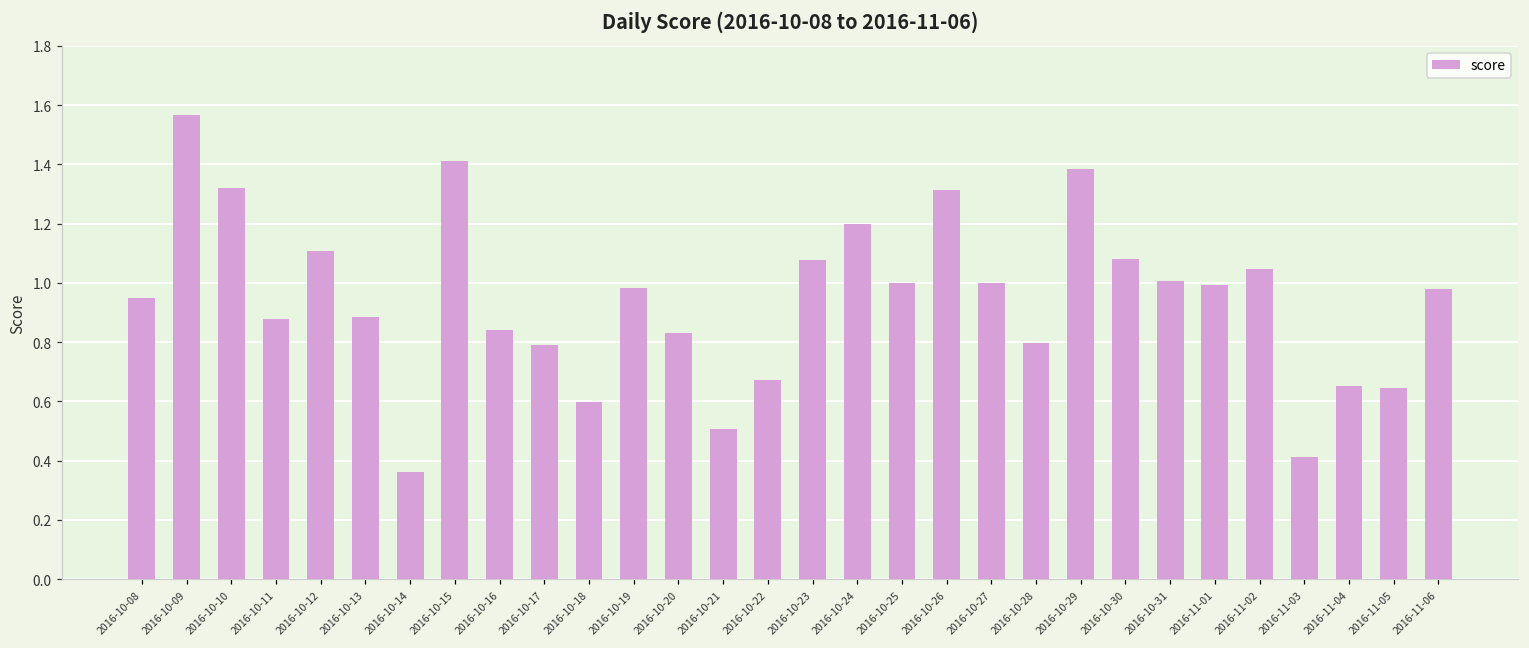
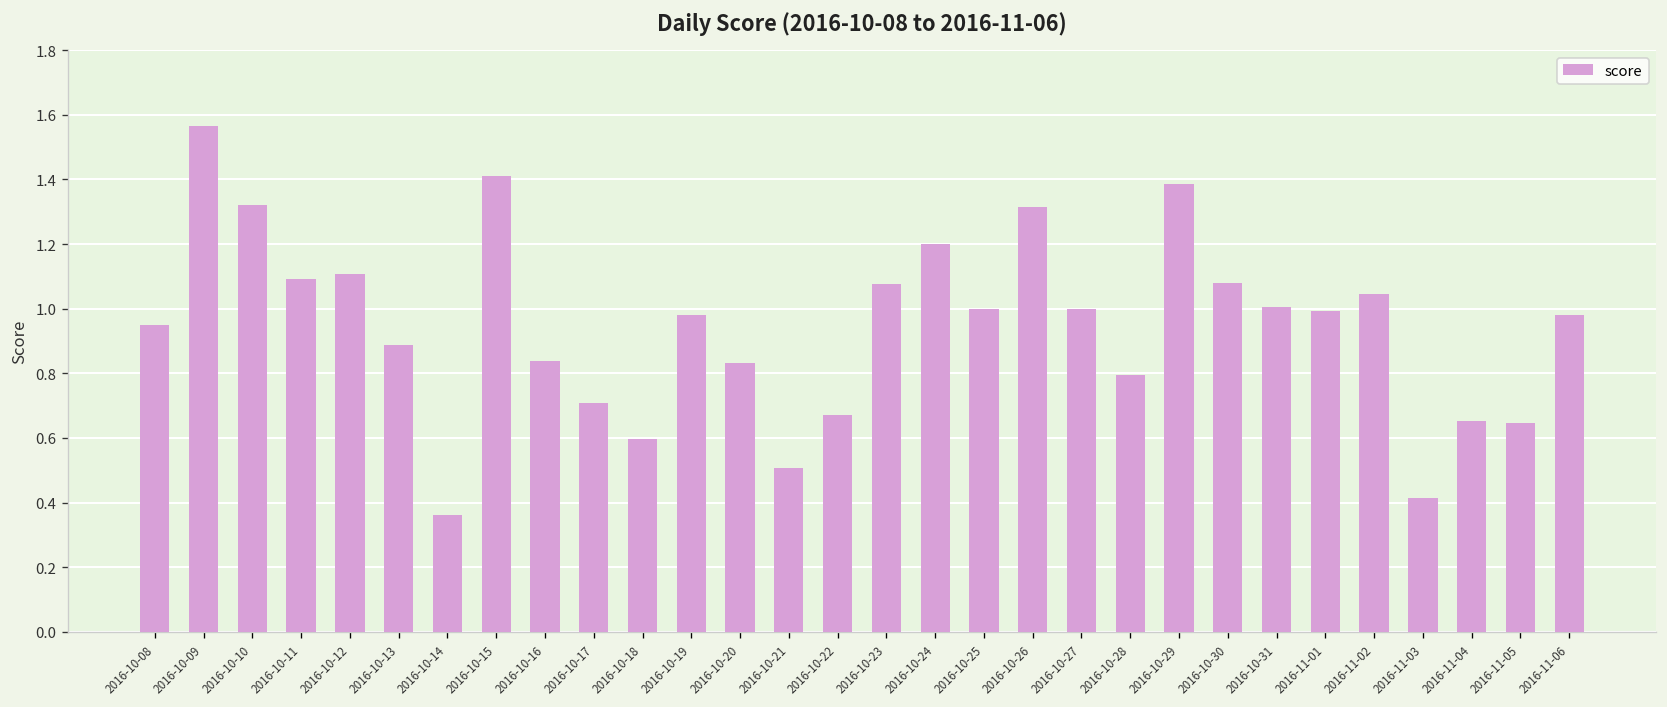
  {
    "2016-10-08": 0.95,
    "2016-10-09": 1.57,
    "2016-10-10": 1.32,
-   "2016-10-11": 0.88,
+   "2016-10-11": 1.09,
    "2016-10-12": 1.11,
    "2016-10-13": 0.89,
    "2016-10-14": 0.36,
    "2016-10-15": 1.41,
    "2016-10-16": 0.84,
-   "2016-10-17": 0.79,
+   "2016-10-17": 0.71,
    "2016-10-18": 0.60,
    "2016-10-19": 0.98,
    "2016-10-20": 0.83,
    "2016-10-21": 0.51,
    "2016-10-22": 0.67,
    "2016-10-23": 1.08,
    "2016-10-24": 1.20,
    "2016-10-25": 1.00,
    "2016-10-26": 1.31,
    "2016-10-27": 1.00,
    "2016-10-28": 0.80,
    "2016-10-29": 1.38,
    "2016-10-30": 1.08,
    "2016-10-31": 1.01,
    "2016-11-01": 0.99,
    "2016-11-02": 1.05,
    "2016-11-03": 0.41,
    "2016-11-04": 0.65,
    "2016-11-05": 0.65,
    "2016-11-06": 0.98
  }
